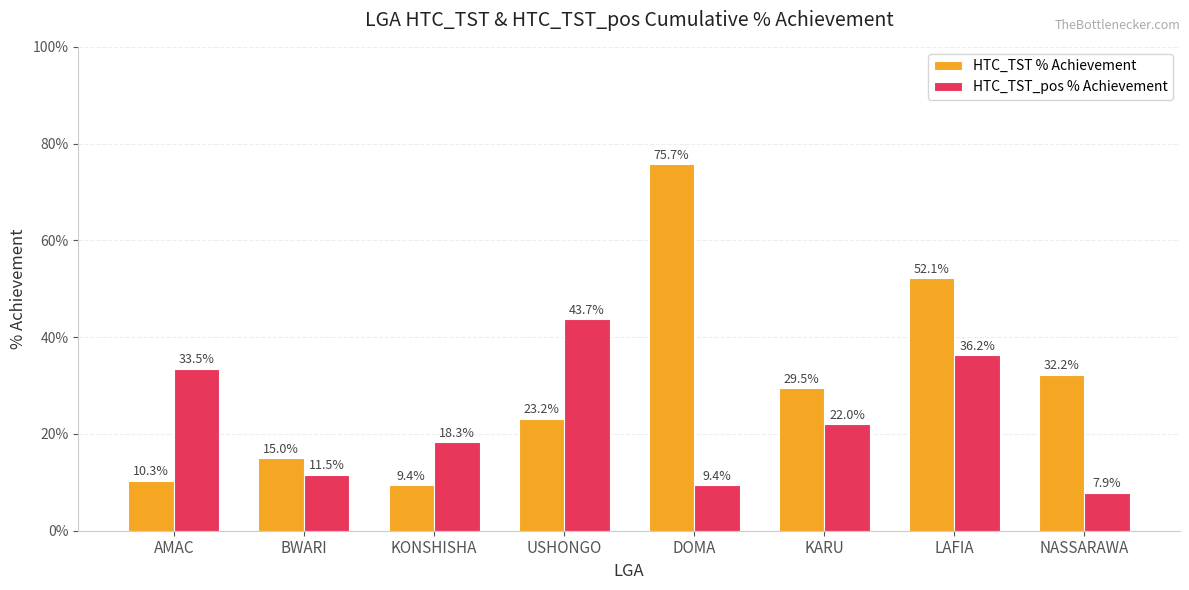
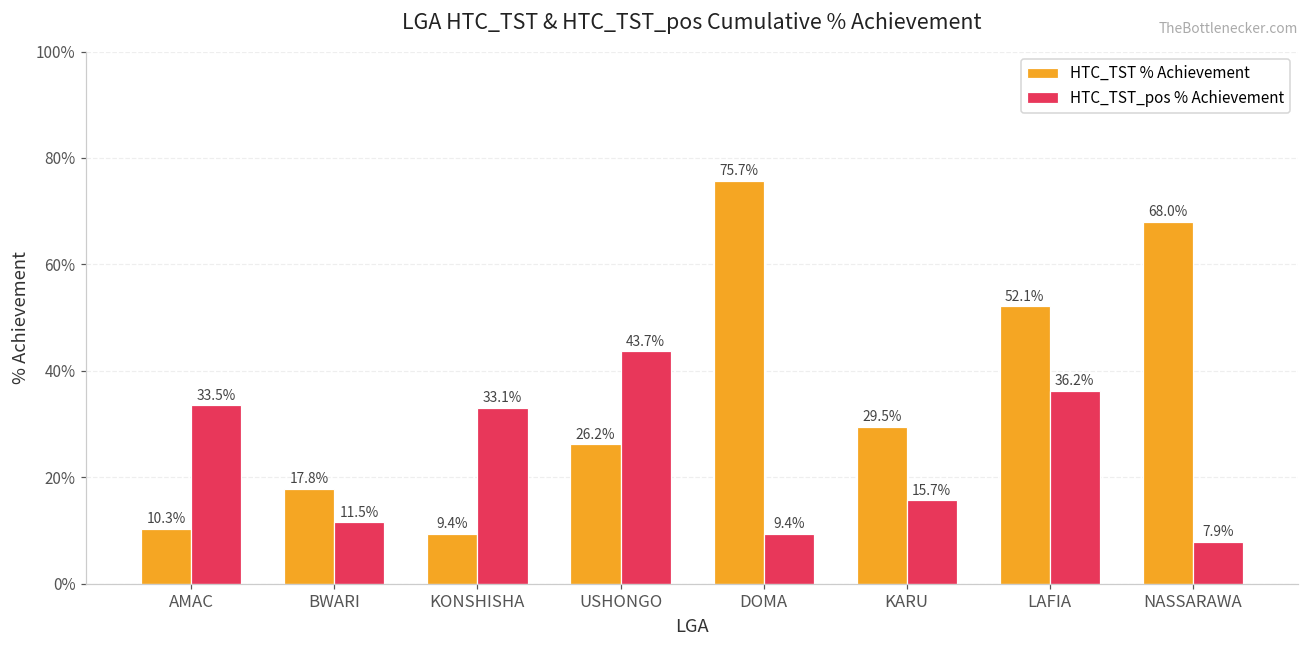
  {
    "HTC_TST % Achievement": {
      "AMAC": "10.3%",
-     "BWARI": "15.0%",
+     "BWARI": "17.8%",
      "KONSHISHA": "9.4%",
-     "USHONGO": "23.2%",
+     "USHONGO": "26.2%",
      "DOMA": "75.7%",
      "KARU": "29.5%",
      "LAFIA": "52.1%",
-     "NASSARAWA": "32.2%"
+     "NASSARAWA": "68.0%"
    },
    "HTC_TST_pos % Achievement": {
      "AMAC": "33.5%",
      "BWARI": "11.5%",
-     "KONSHISHA": "18.3%",
+     "KONSHISHA": "33.1%",
      "USHONGO": "43.7%",
      "DOMA": "9.4%",
-     "KARU": "22.0%",
+     "KARU": "15.7%",
      "LAFIA": "36.2%",
      "NASSARAWA": "7.9%"
    }
  }
